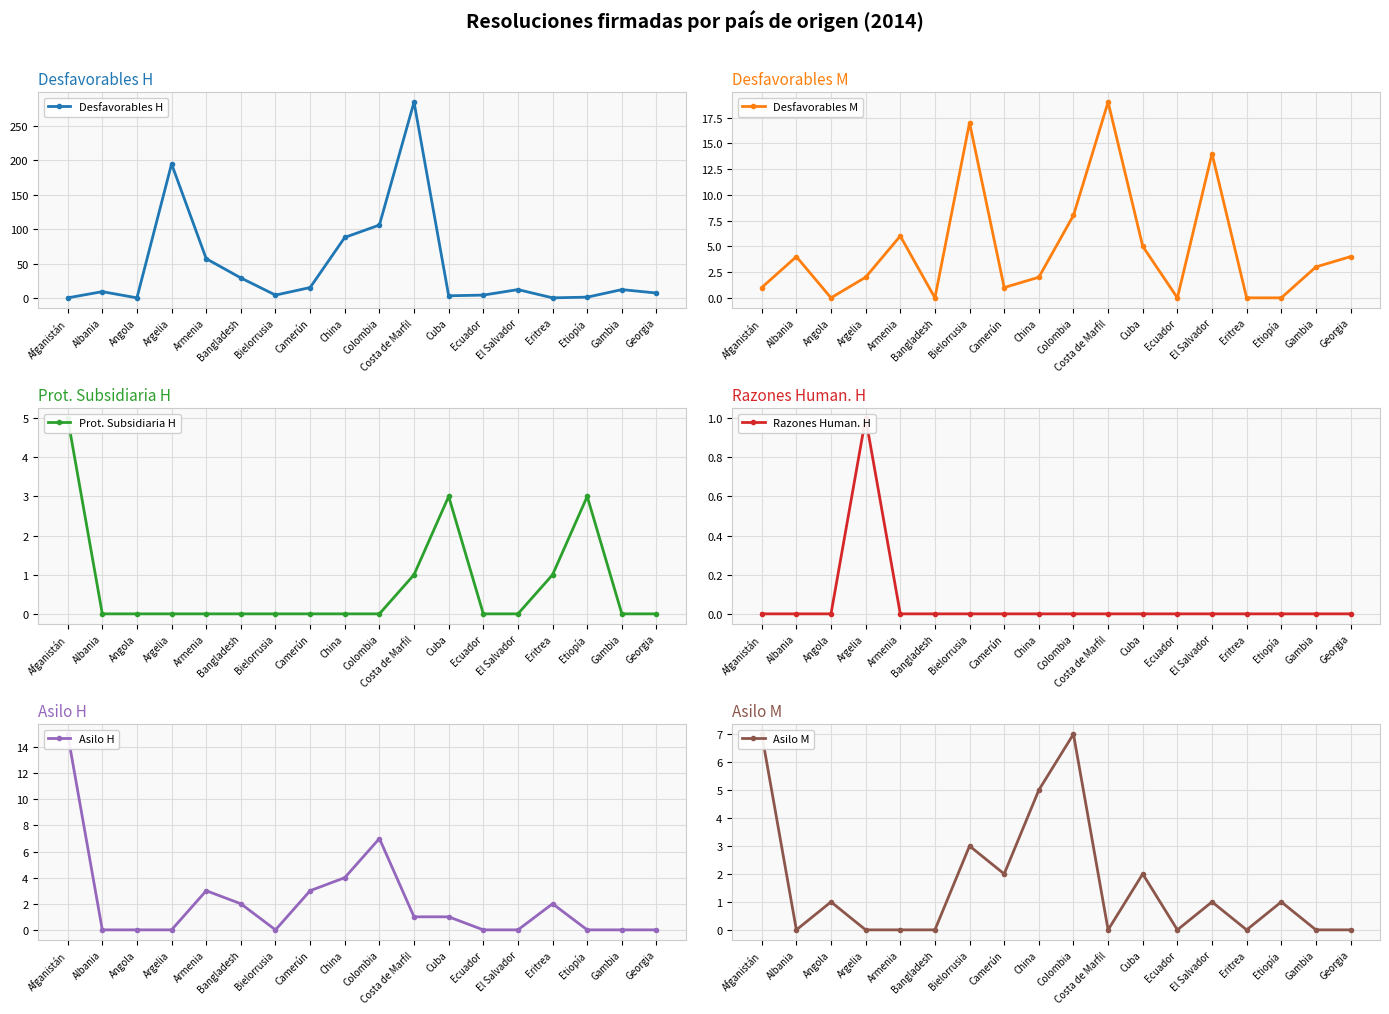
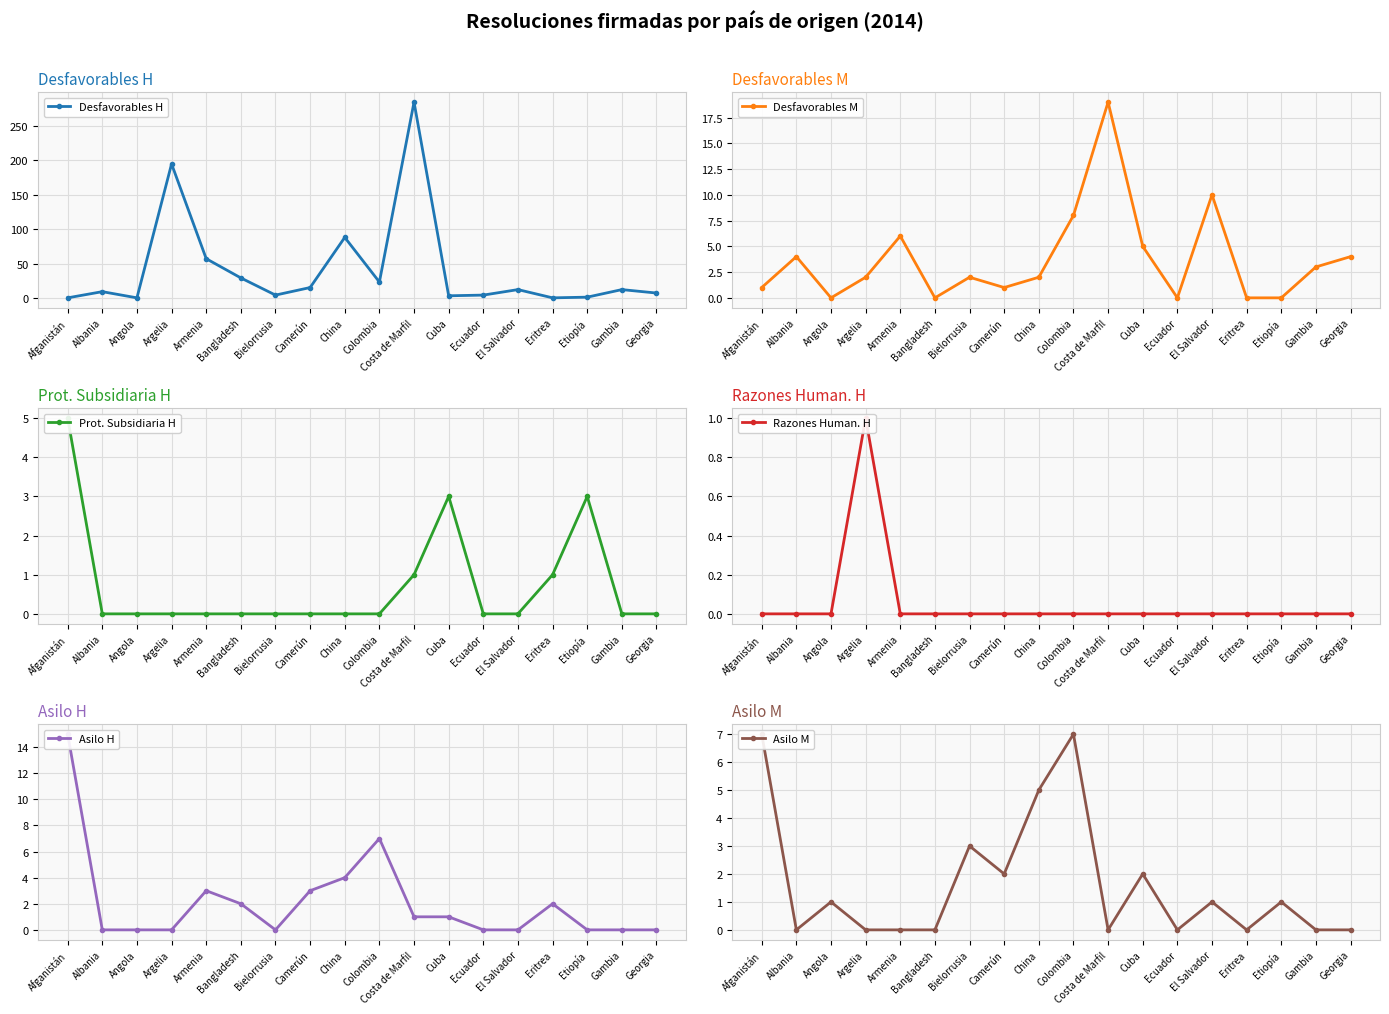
  {
    "Desfavorables H": {
      "Afganistán": 0,
      "Albania": 10,
      "Angola": 0,
      "Argelia": 200,
      "Armenia": 60,
      "Bangladesh": 30,
      "Bielorrusia": 0,
      "Camerún": 20,
      "China": 90,
-     "Colombia": 110,
+     "Colombia": 20,
      "Costa de Marfil": 290,
      "Cuba": 0,
      "Ecuador": 0,
      "El Salvador": 10,
      "Eritrea": 0,
      "Etiopía": 0,
      "Gambia": 10,
      "Georgia": 10
    },
    "Desfavorables M": {
      "Afganistán": 1,
      "Albania": 4,
      "Angola": 0,
      "Argelia": 2,
      "Armenia": 6,
      "Bangladesh": 0,
-     "Bielorrusia": 17,
+     "Bielorrusia": 2,
      "Camerún": 1,
      "China": 2,
      "Colombia": 8,
      "Costa de Marfil": 19,
      "Cuba": 5,
      "Ecuador": 0,
-     "El Salvador": 14,
+     "El Salvador": 10,
      "Eritrea": 0,
      "Etiopía": 0,
      "Gambia": 3,
      "Georgia": 4
    },
    "Prot. Subsidiaria H": {
      "Albania": 0.0,
      "Angola": 0.0,
      "Argelia": 0.0,
      "Armenia": 0.0,
      "Bangladesh": 0.0,
      "Bielorrusia": 0.0,
      "Camerún": 0.0,
      "China": 0.0,
      "Colombia": 0.0,
      "Costa de Marfil": 1.0,
      "Cuba": 3.0,
      "Ecuador": 0.0,
      "El Salvador": 0.0,
      "Eritrea": 1.0,
      "Etiopía": 3.0,
      "Gambia": 0.0,
      "Georgia": 0.0
    },
    "Razones Human. H": {
      "Afganistán": 0.00,
      "Albania": 0.00,
      "Angola": 0.00,
      "Armenia": 0.00,
      "Bangladesh": 0.00,
      "Bielorrusia": 0.00,
      "Camerún": 0.00,
      "China": 0.00,
      "Colombia": 0.00,
      "Costa de Marfil": 0.00,
      "Cuba": 0.00,
      "Ecuador": 0.00,
      "El Salvador": 0.00,
      "Eritrea": 0.00,
      "Etiopía": 0.00,
      "Gambia": 0.00,
      "Georgia": 0.00
    },
    "Asilo H": {
      "Albania": 0.0,
      "Angola": 0.0,
      "Argelia": 0.0,
      "Armenia": 3.0,
      "Bangladesh": 2.0,
      "Bielorrusia": 0.0,
      "Camerún": 3.0,
      "China": 4.0,
      "Colombia": 7.0,
      "Costa de Marfil": 1.0,
      "Cuba": 1.0,
      "Ecuador": 0.0,
      "El Salvador": 0.0,
      "Eritrea": 2.0,
      "Etiopía": 0.0,
      "Gambia": 0.0,
      "Georgia": 0.0
    },
    "Asilo M": {
      "Albania": 0.0,
      "Angola": 1.0,
      "Argelia": 0.0,
      "Armenia": 0.0,
      "Bangladesh": 0.0,
      "Bielorrusia": 3.0,
      "Camerún": 2.0,
      "China": 5.0,
      "Colombia": 7.0,
      "Costa de Marfil": 0.0,
      "Cuba": 2.0,
      "Ecuador": 0.0,
      "El Salvador": 1.0,
      "Eritrea": 0.0,
      "Etiopía": 1.0,
      "Gambia": 0.0,
      "Georgia": 0.0
    }
  }
